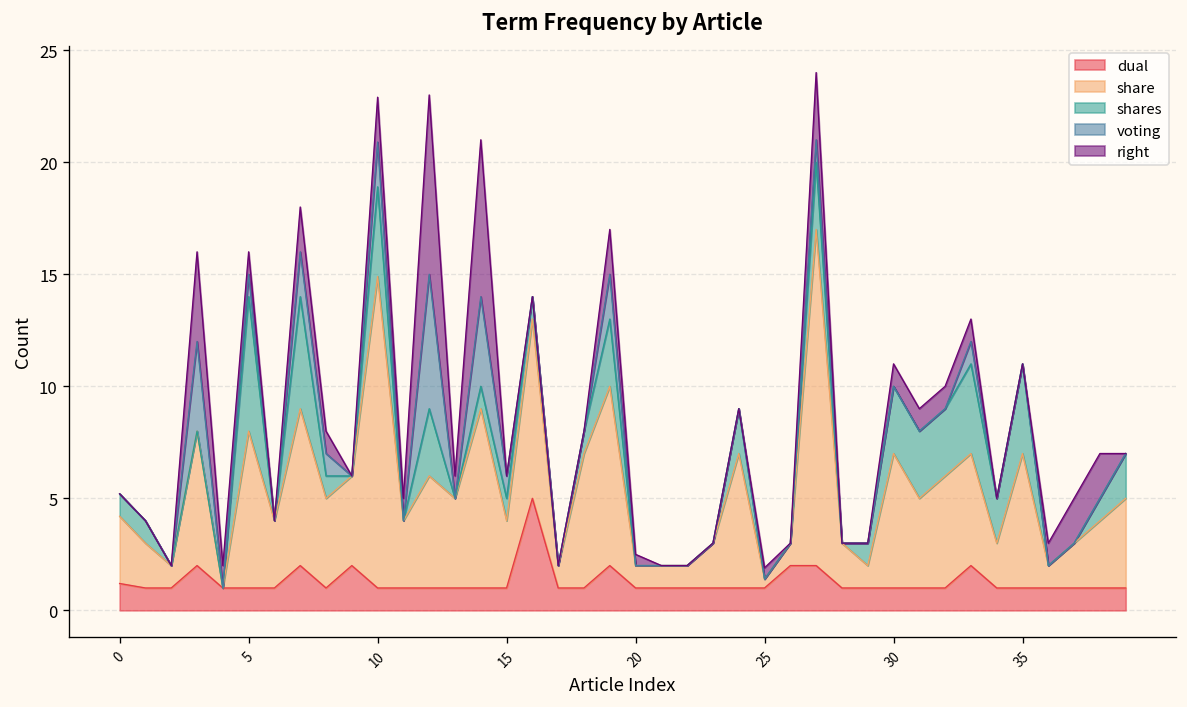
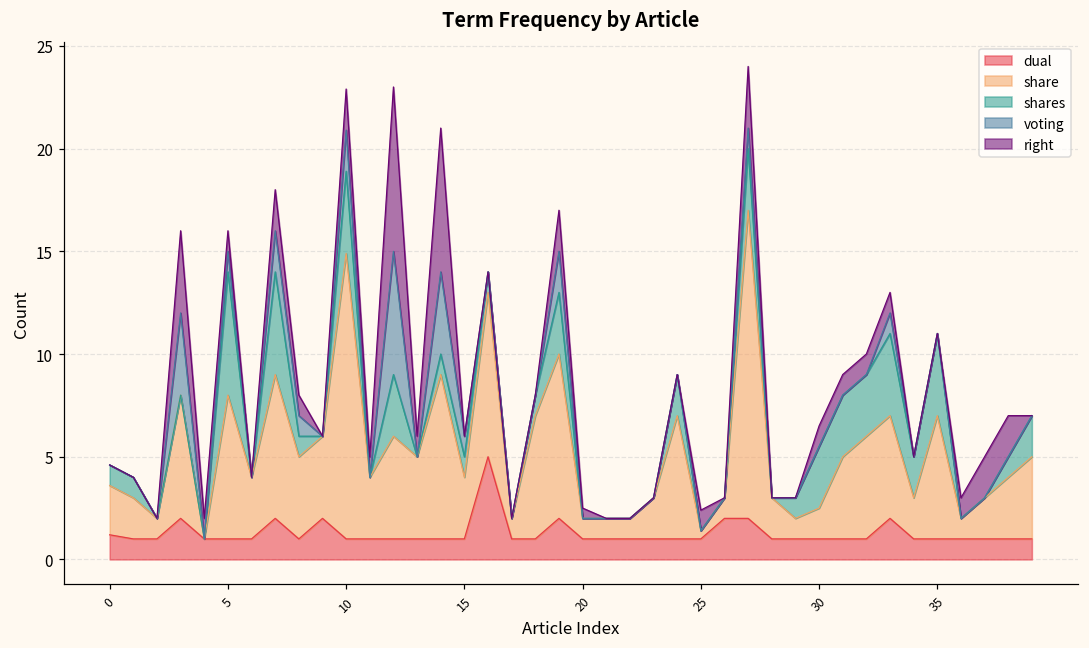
  {
    "dual": {
      "0": 1.2,
      "5": 1.0,
      "10": 1.0,
      "15": 1.0,
      "20": 1.0,
      "25": 1.0,
      "30": 1.0,
      "35": 1.0
    },
    "share": {
-     "0": 3.0,
+     "0": 2.4,
      "5": 7.0,
      "10": 13.9,
      "15": 3.0,
-     "30": 6.0,
+     "30": 1.5,
      "35": 6.0
    },
    "right": {
      "5": 1.0,
      "10": 2.0,
      "20": 0.5,
-     "25": 0.5,
+     "25": 1.0,
      "30": 1.0
    }
  }
